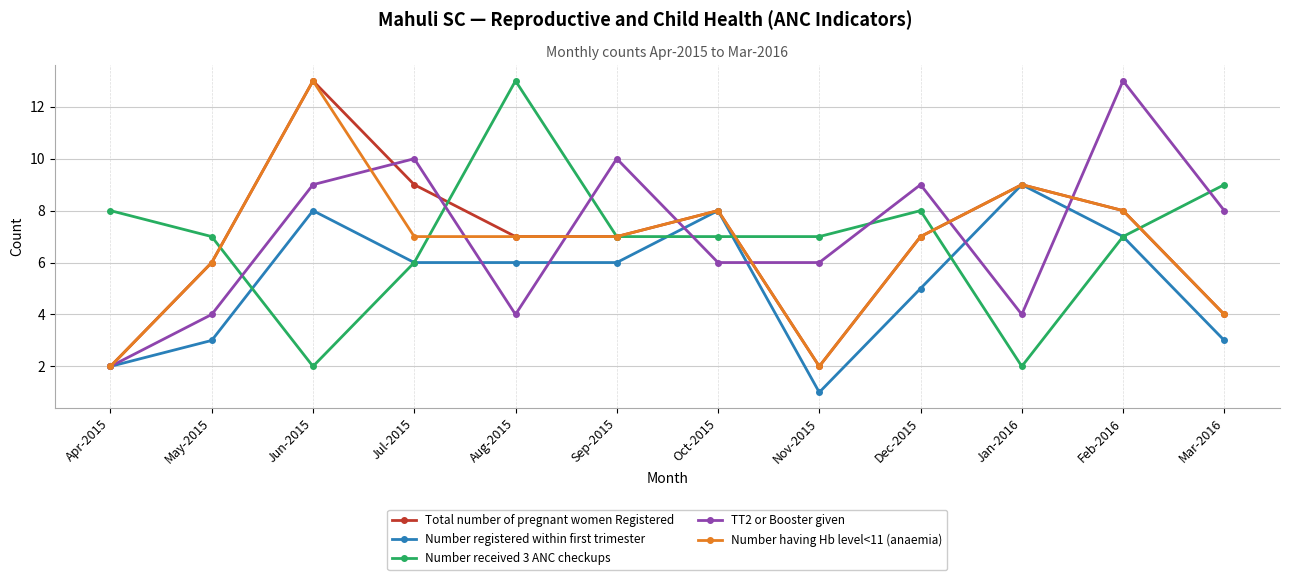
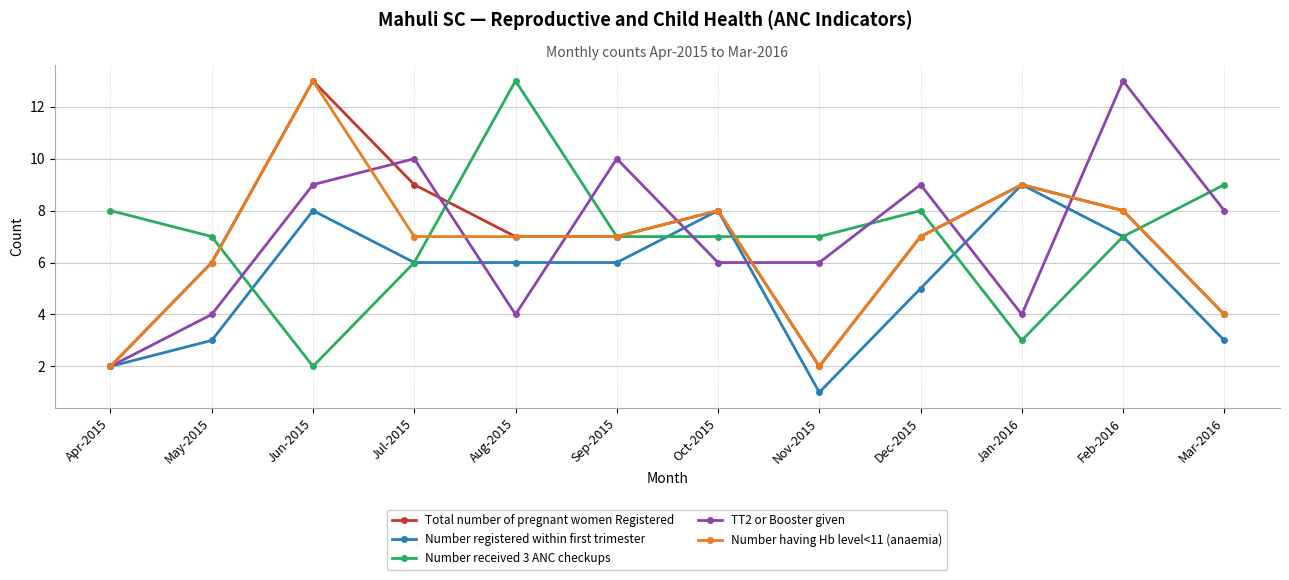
  {
    "Total number of pregnant women Registered": {
      "Jul-2015": 9
    },
    "Number registered within first trimester": {
      "May-2015": 3,
      "Jun-2015": 8,
      "Aug-2015": 6,
      "Sep-2015": 6,
      "Nov-2015": 1,
      "Dec-2015": 5,
      "Mar-2016": 3
    },
    "Number received 3 ANC checkups": {
      "Apr-2015": 8,
      "May-2015": 7,
      "Jun-2015": 2,
      "Aug-2015": 13,
      "Oct-2015": 7,
      "Nov-2015": 7,
      "Dec-2015": 8,
-     "Jan-2016": 2,
+     "Jan-2016": 3,
      "Mar-2016": 9
    },
    "TT2 or Booster given": {
      "May-2015": 4,
      "Jun-2015": 9,
      "Jul-2015": 10,
      "Aug-2015": 4,
      "Sep-2015": 10,
      "Oct-2015": 6,
      "Nov-2015": 6,
      "Dec-2015": 9,
      "Jan-2016": 4,
      "Feb-2016": 13,
      "Mar-2016": 8
    },
    "Number having Hb level<11 (anaemia)": {
      "Jul-2015": 7
    }
  }
